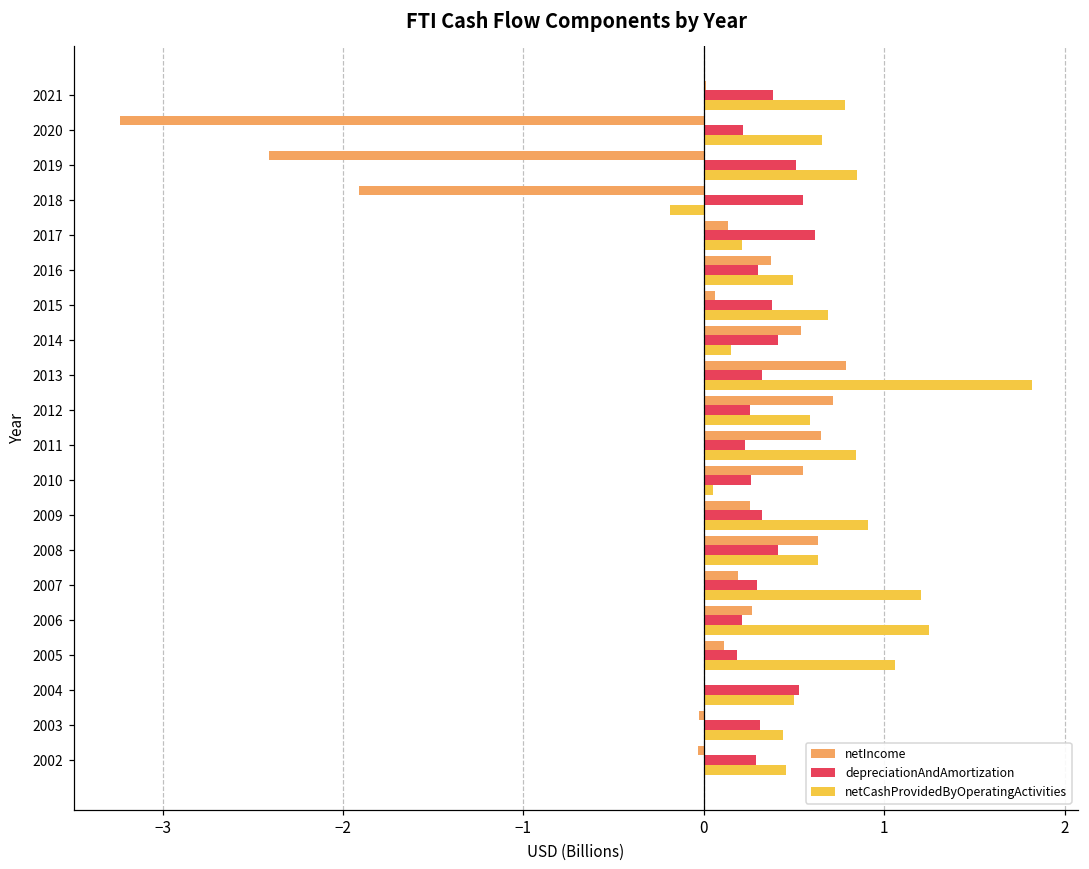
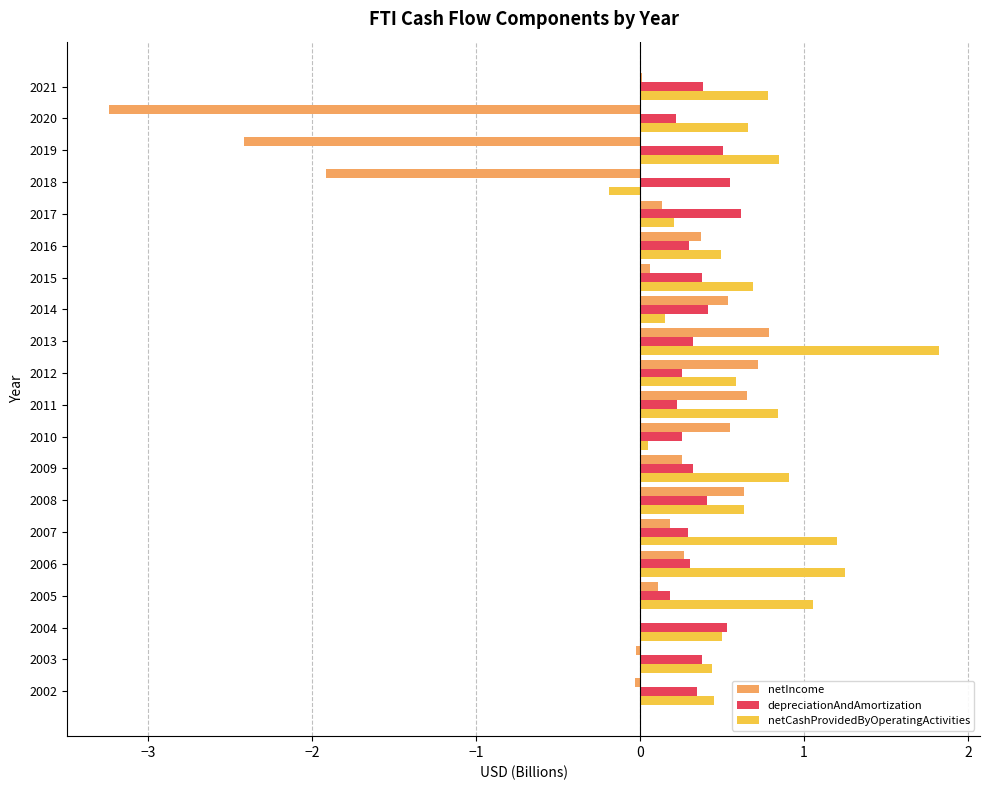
  {
    "depreciationAndAmortization": {
      "2021": 0.39,
      "2020": 0.22,
      "2019": 0.51,
      "2018": 0.55,
      "2017": 0.61,
      "2016": 0.30,
      "2015": 0.38,
      "2014": 0.41,
      "2013": 0.32,
      "2012": 0.26,
      "2011": 0.23,
      "2010": 0.26,
      "2009": 0.32,
      "2008": 0.41,
      "2007": 0.29,
-     "2006": 0.21,
+     "2006": 0.30,
      "2005": 0.19,
      "2004": 0.53,
-     "2003": 0.31,
-     "2002": 0.29
+     "2003": 0.38,
+     "2002": 0.35
    }
  }
